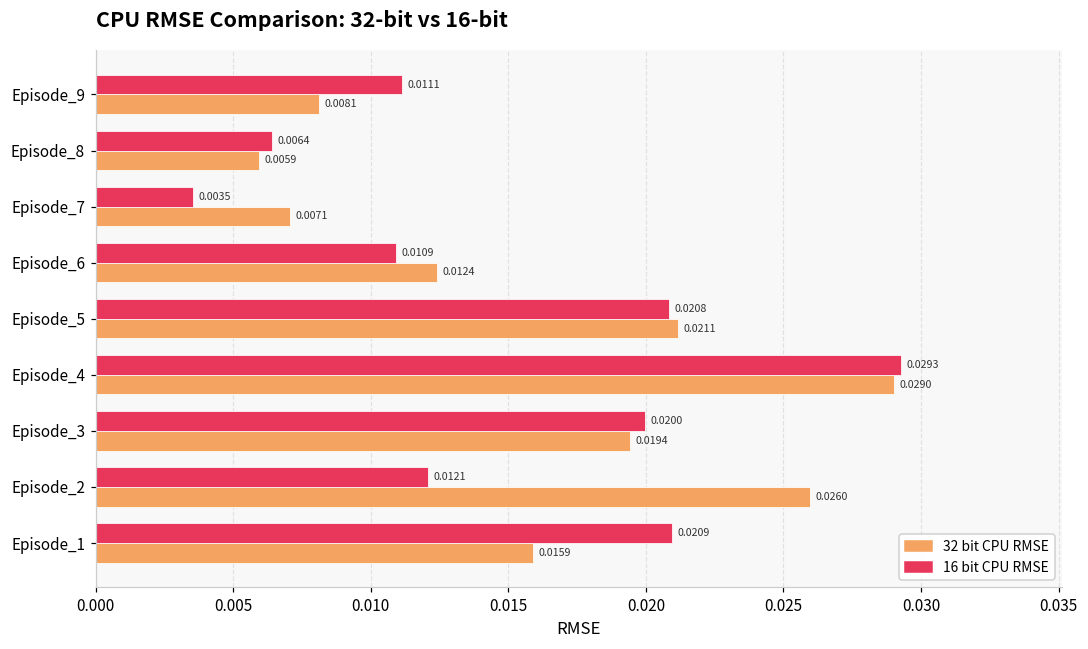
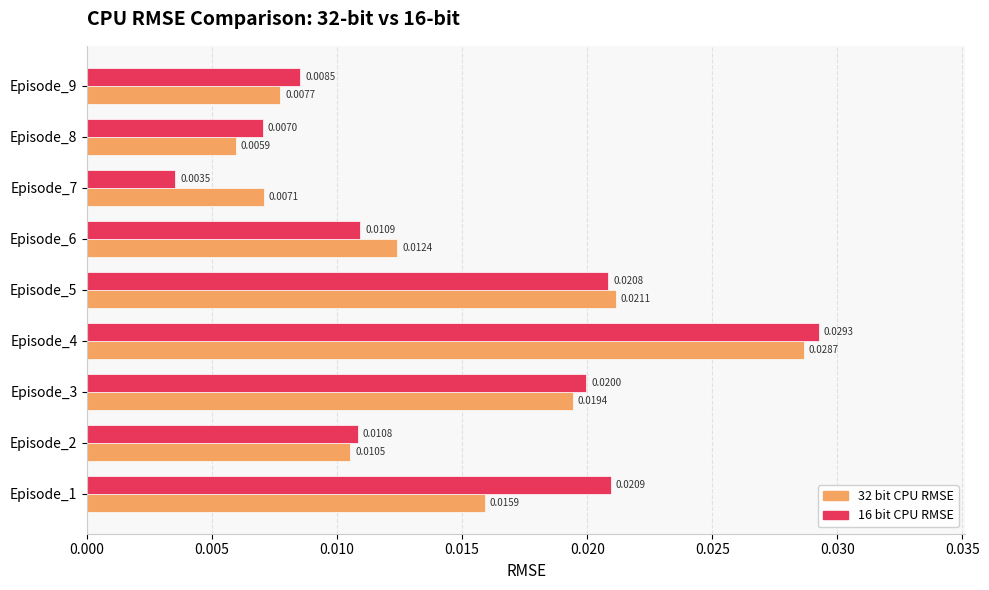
  {
    "32 bit CPU RMSE": {
-     "Episode_9": 0.0081,
+     "Episode_9": 0.0077,
      "Episode_8": 0.0059,
      "Episode_7": 0.0071,
      "Episode_6": 0.0124,
      "Episode_5": 0.0211,
-     "Episode_4": 0.0290,
+     "Episode_4": 0.0287,
      "Episode_3": 0.0194,
-     "Episode_2": 0.0260,
+     "Episode_2": 0.0105,
      "Episode_1": 0.0159
    },
    "16 bit CPU RMSE": {
-     "Episode_9": 0.0111,
-     "Episode_8": 0.0064,
+     "Episode_9": 0.0085,
+     "Episode_8": 0.0070,
      "Episode_7": 0.0035,
      "Episode_6": 0.0109,
      "Episode_5": 0.0208,
      "Episode_4": 0.0293,
      "Episode_3": 0.0200,
-     "Episode_2": 0.0121,
+     "Episode_2": 0.0108,
      "Episode_1": 0.0209
    }
  }
